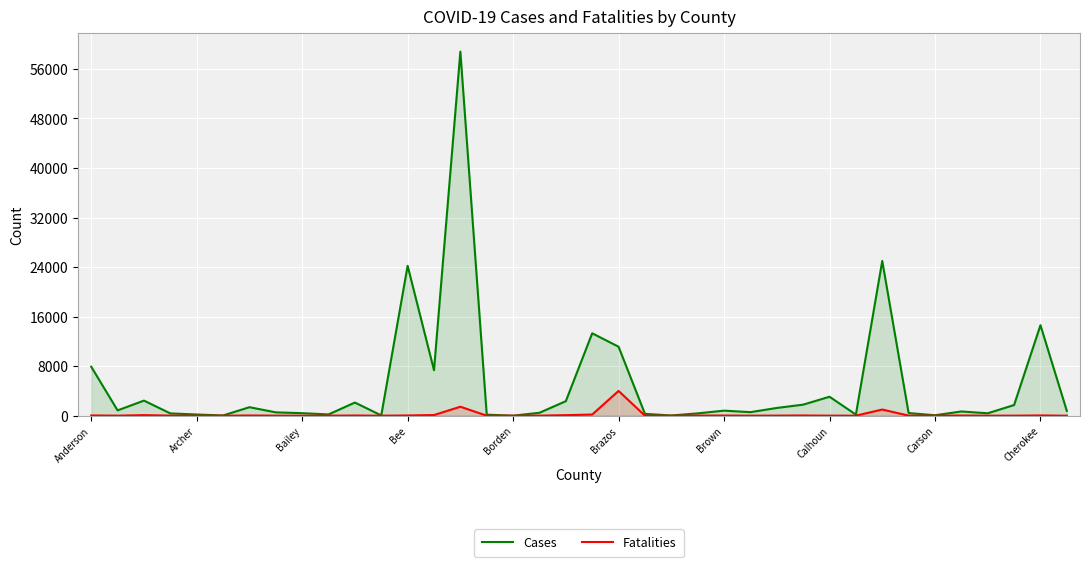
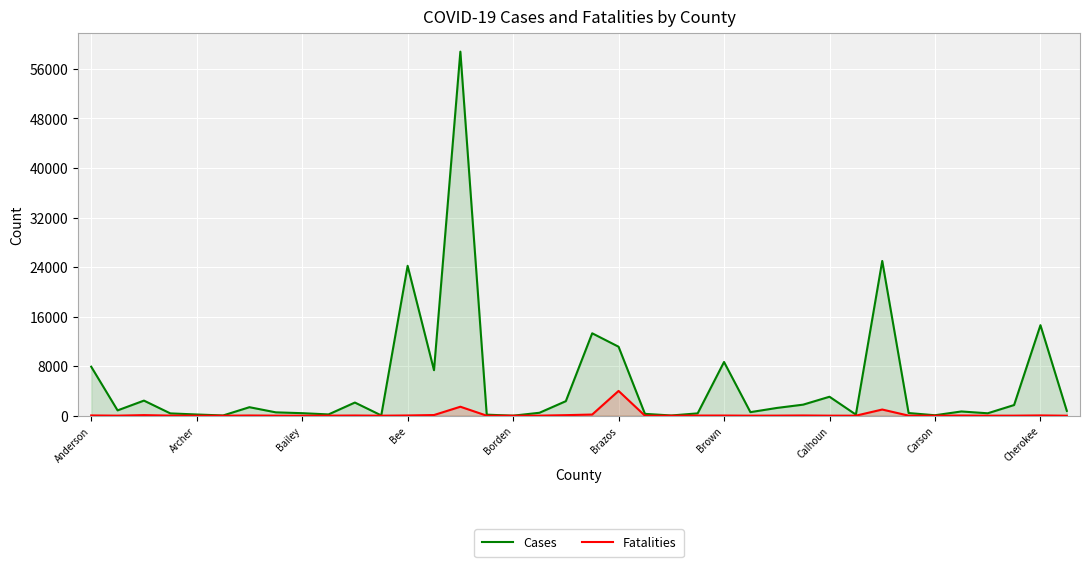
  {
    "Cases": {
      "Anderson": 8000,
      "Bee": 24000,
      "Brazos": 11000,
-     "Brown": 1000,
+     "Brown": 9000,
      "Calhoun": 3000,
      "Cherokee": 15000
    },
    "Fatalities": {
      "Anderson": 0,
      "Bee": 0,
      "Brazos": 4000,
      "Brown": 0,
      "Calhoun": 0,
      "Cherokee": 0
    }
  }
